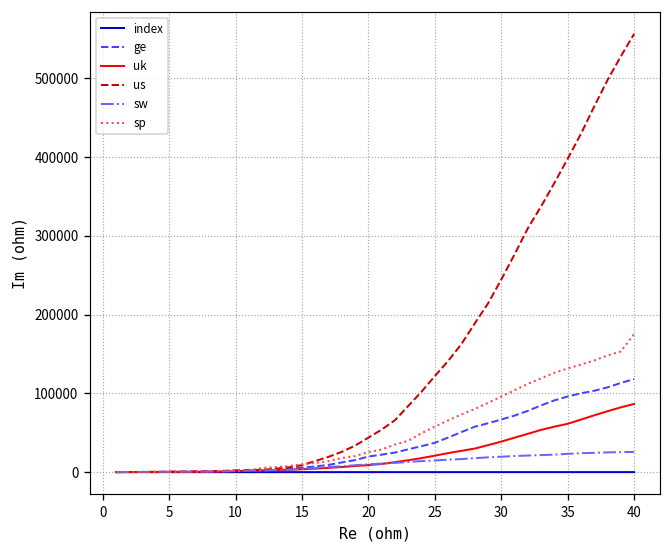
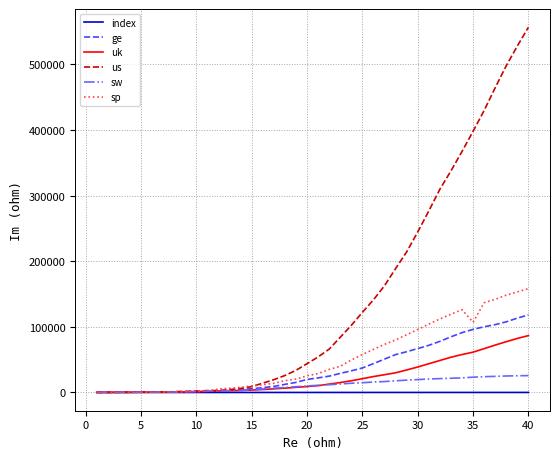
  {
    "index": {
      "20": 0,
      "25": 0,
      "30": 0,
      "35": 0,
      "40": 0
    },
    "sp": {
      "20": 30000,
      "25": 60000,
      "30": 100000,
-     "35": 130000,
-     "40": 180000
+     "35": 110000,
+     "40": 160000
    }
  }
